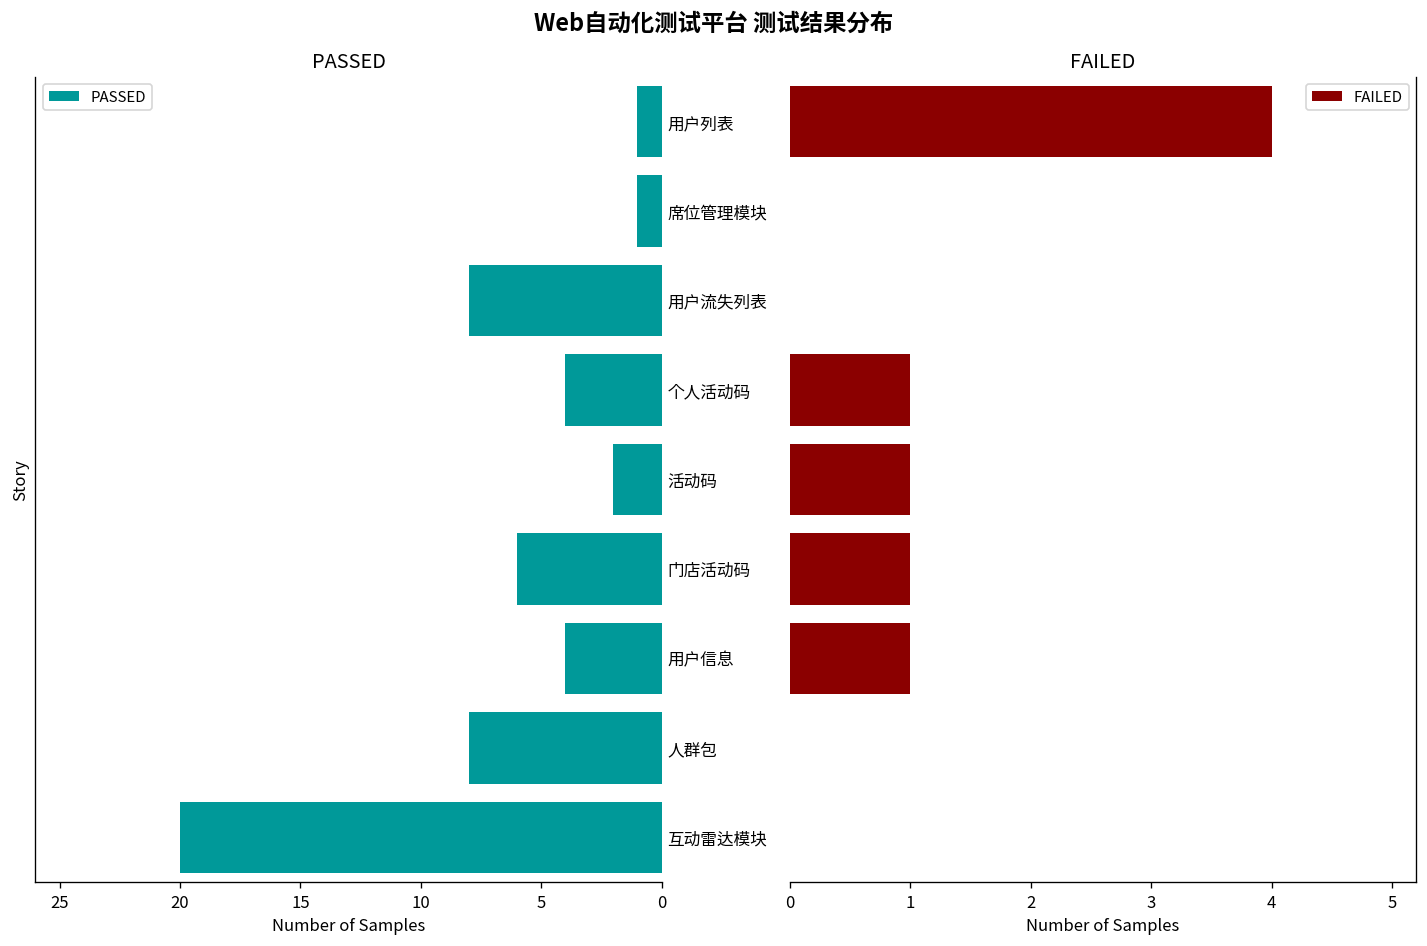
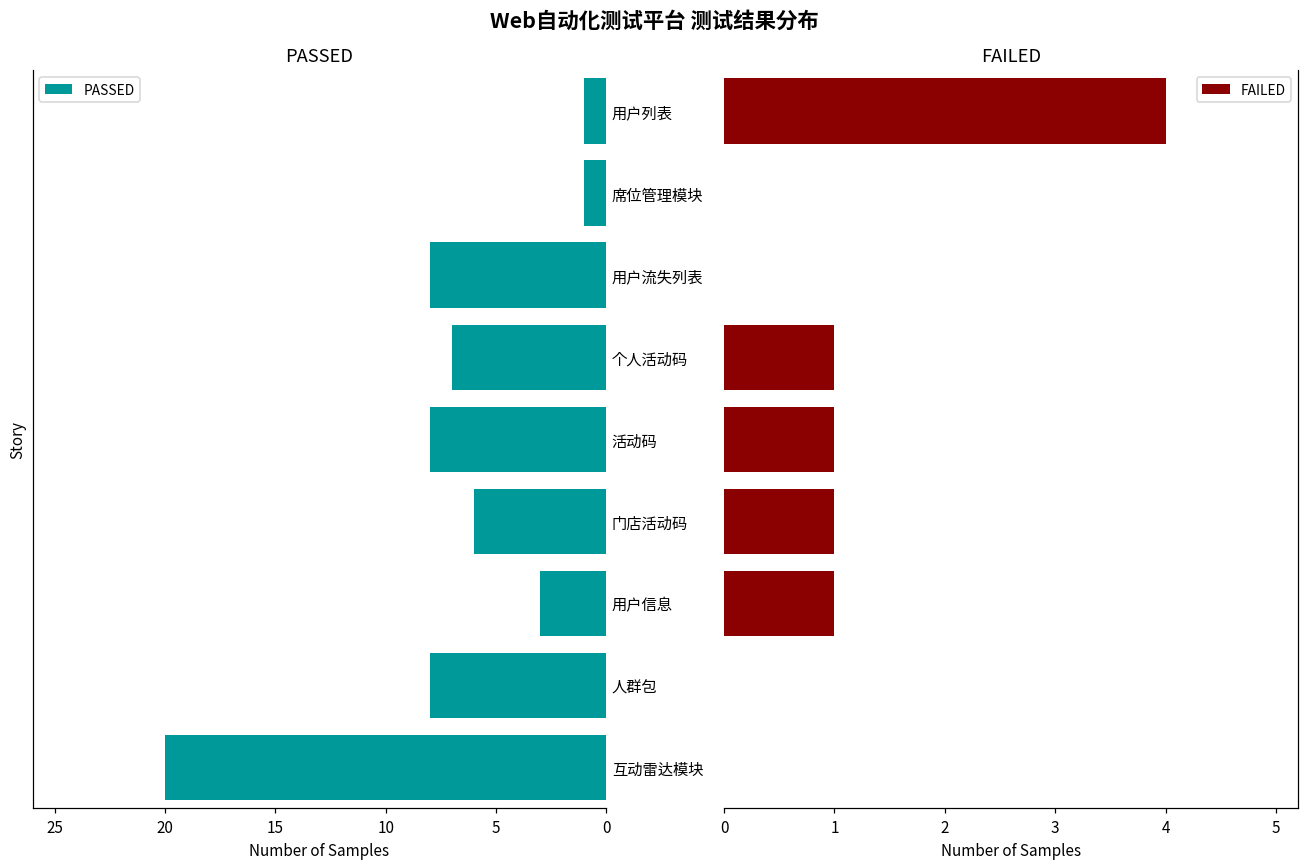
  {
    "PASSED": {
      "用户列表": 1,
      "席位管理模块": 1,
      "用户流失列表": 8,
-     "个人活动码": 4,
-     "活动码": 2,
+     "个人活动码": 7,
+     "活动码": 8,
      "门店活动码": 6,
-     "用户信息": 4,
+     "用户信息": 3,
      "人群包": 8,
      "互动雷达模块": 20
    }
  }
